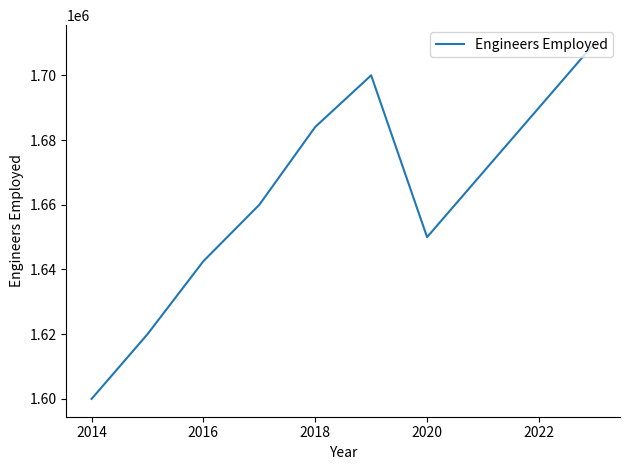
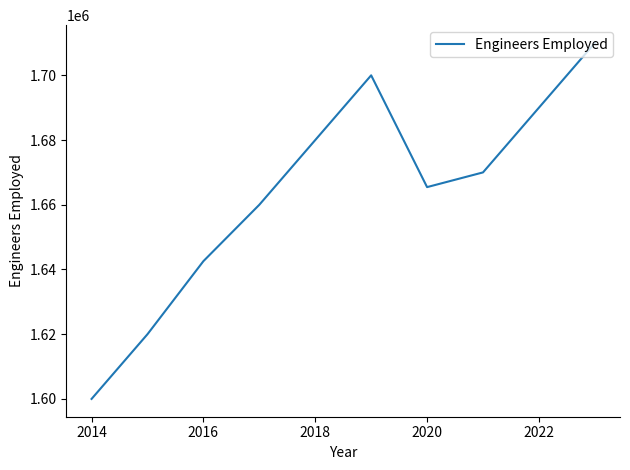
  {
    "2014": 1600000,
    "2016": 1643000,
-   "2018": 1684000,
-   "2020": 1650000,
+   "2018": 1680000,
+   "2020": 1665000,
    "2022": 1690000
  }
